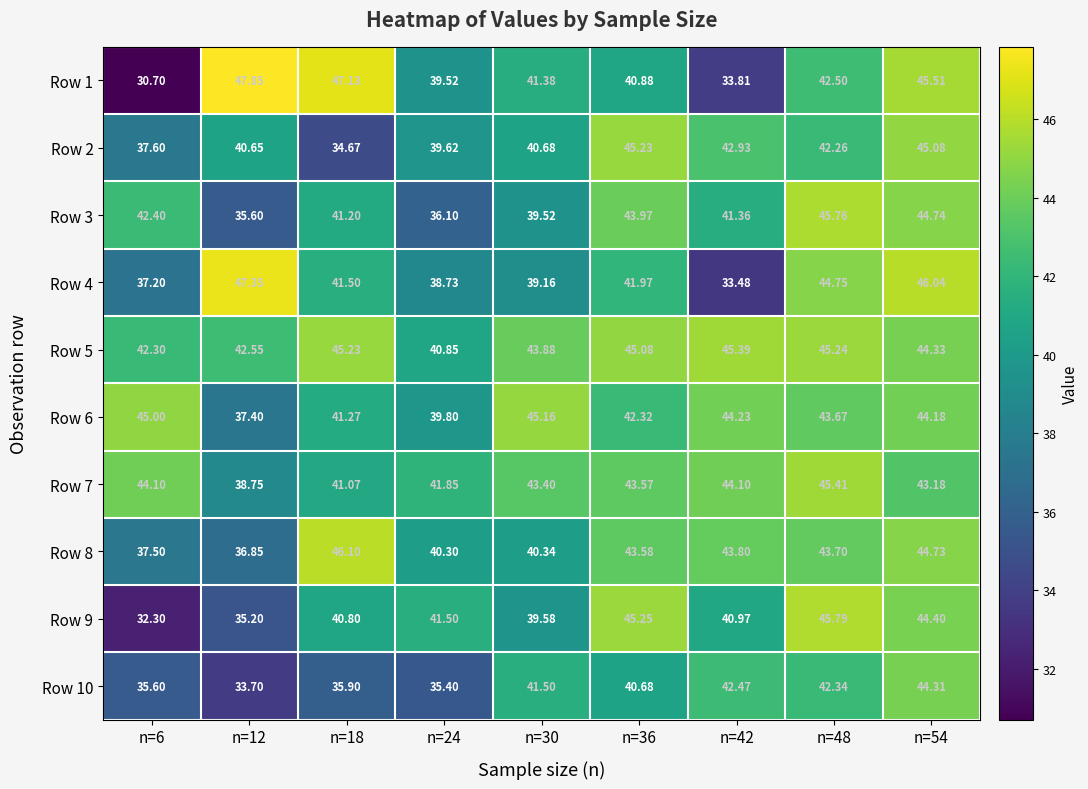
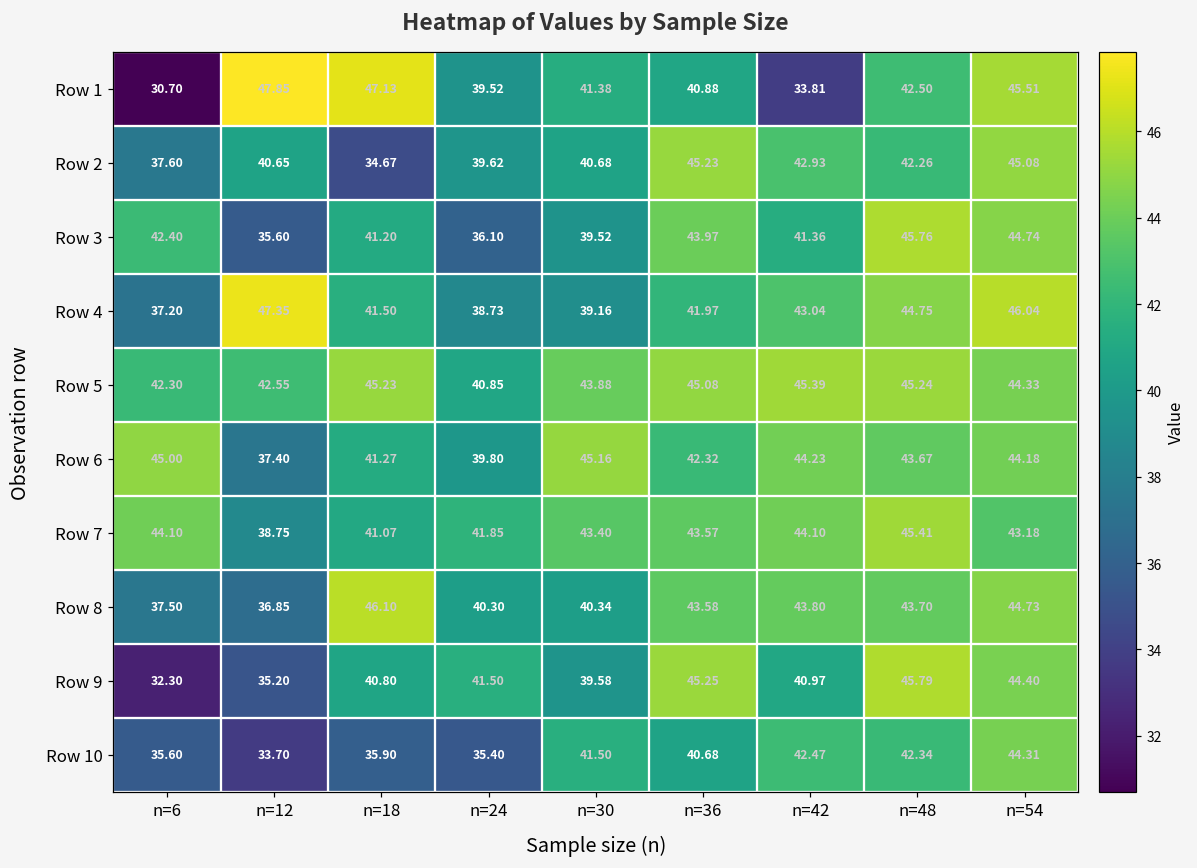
  {
    "Row 1": {
      "n=6": 30.70,
      "n=12": 47.85,
      "n=18": 47.13,
      "n=24": 39.52,
      "n=30": 41.38,
      "n=36": 40.88,
      "n=42": 33.81,
      "n=48": 42.50,
      "n=54": 45.51
    },
    "Row 2": {
      "n=6": 37.60,
      "n=12": 40.65,
      "n=18": 34.67,
      "n=24": 39.62,
      "n=30": 40.68,
      "n=36": 45.23,
      "n=42": 42.93,
      "n=48": 42.26,
      "n=54": 45.08
    },
    "Row 3": {
      "n=6": 42.40,
      "n=12": 35.60,
      "n=18": 41.20,
      "n=24": 36.10,
      "n=30": 39.52,
      "n=36": 43.97,
      "n=42": 41.36,
      "n=48": 45.76,
      "n=54": 44.74
    },
    "Row 4": {
      "n=6": 37.20,
      "n=12": 47.35,
      "n=18": 41.50,
      "n=24": 38.73,
      "n=30": 39.16,
      "n=36": 41.97,
-     "n=42": 33.48,
+     "n=42": 43.04,
      "n=48": 44.75,
      "n=54": 46.04
    },
    "Row 5": {
      "n=6": 42.30,
      "n=12": 42.55,
      "n=18": 45.23,
      "n=24": 40.85,
      "n=30": 43.88,
      "n=36": 45.08,
      "n=42": 45.39,
      "n=48": 45.24,
      "n=54": 44.33
    },
    "Row 6": {
      "n=6": 45.00,
      "n=12": 37.40,
      "n=18": 41.27,
      "n=24": 39.80,
      "n=30": 45.16,
      "n=36": 42.32,
      "n=42": 44.23,
      "n=48": 43.67,
      "n=54": 44.18
    },
    "Row 7": {
      "n=6": 44.10,
      "n=12": 38.75,
      "n=18": 41.07,
      "n=24": 41.85,
      "n=30": 43.40,
      "n=36": 43.57,
      "n=42": 44.10,
      "n=48": 45.41,
      "n=54": 43.18
    },
    "Row 8": {
      "n=6": 37.50,
      "n=12": 36.85,
      "n=18": 46.10,
      "n=24": 40.30,
      "n=30": 40.34,
      "n=36": 43.58,
      "n=42": 43.80,
      "n=48": 43.70,
      "n=54": 44.73
    },
    "Row 9": {
      "n=6": 32.30,
      "n=12": 35.20,
      "n=18": 40.80,
      "n=24": 41.50,
      "n=30": 39.58,
      "n=36": 45.25,
      "n=42": 40.97,
      "n=48": 45.79,
      "n=54": 44.40
    },
    "Row 10": {
      "n=6": 35.60,
      "n=12": 33.70,
      "n=18": 35.90,
      "n=24": 35.40,
      "n=30": 41.50,
      "n=36": 40.68,
      "n=42": 42.47,
      "n=48": 42.34,
      "n=54": 44.31
    }
  }
